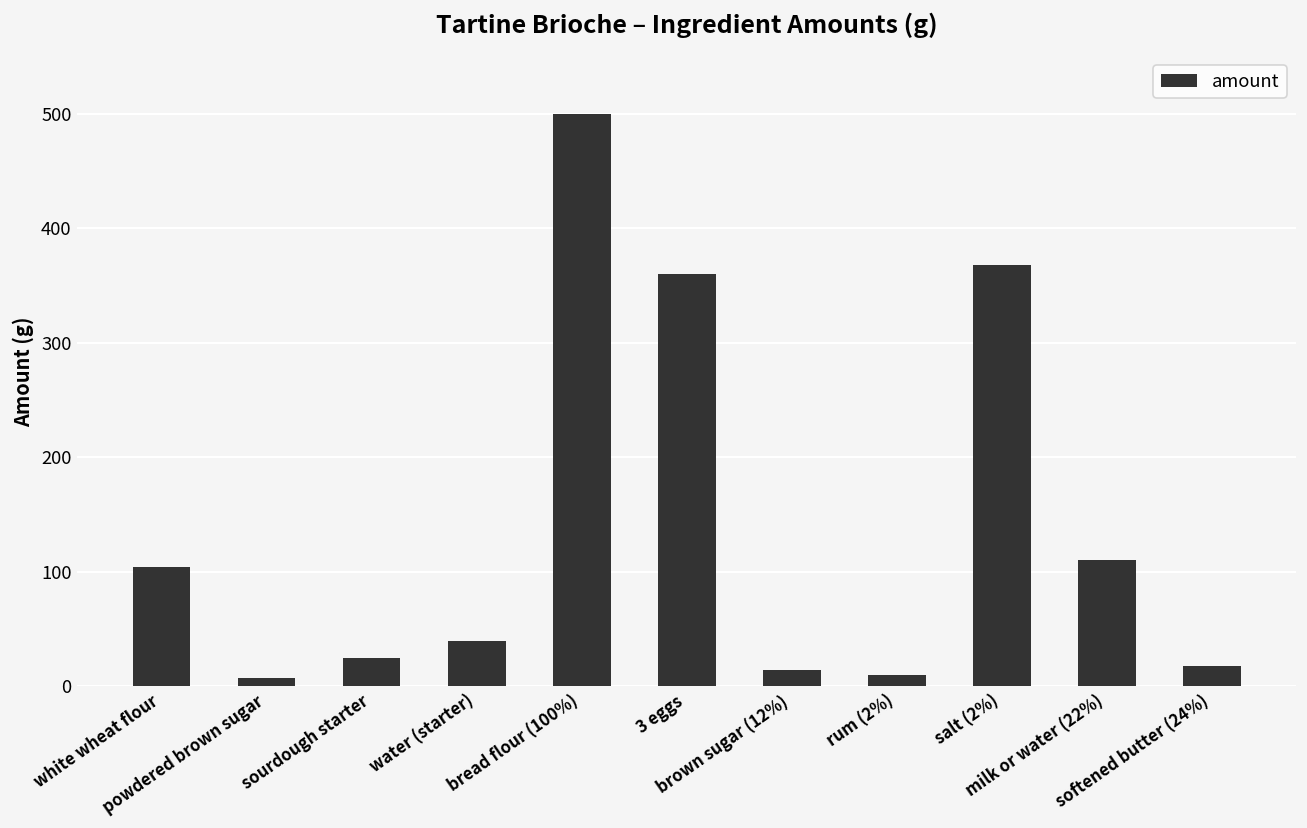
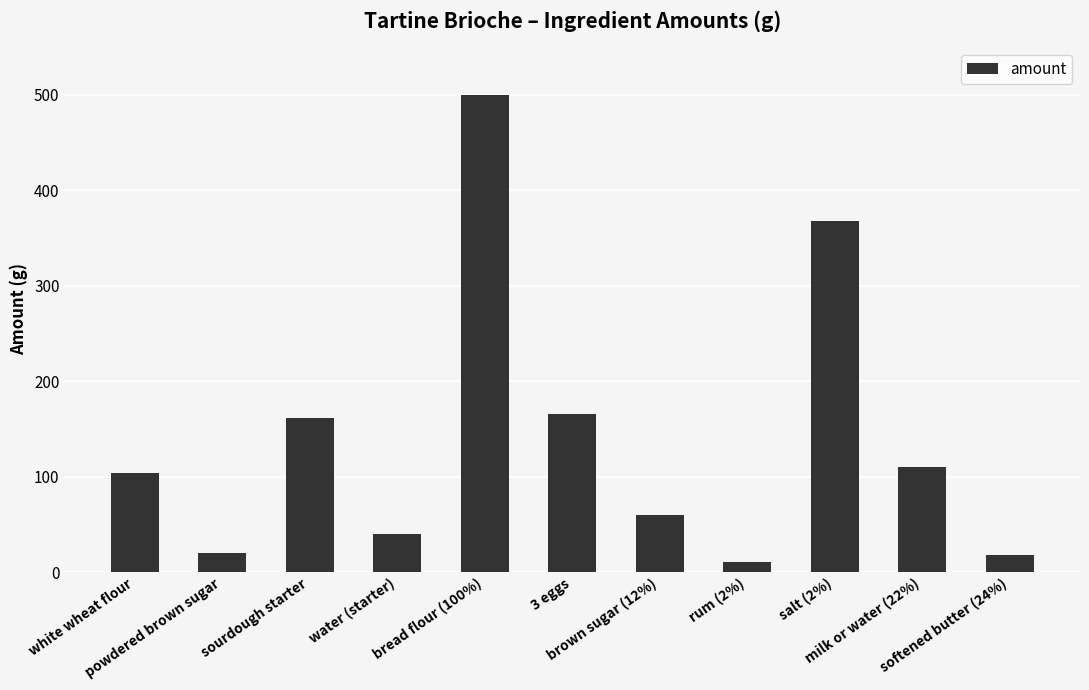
  {
    "white wheat flour": 100,
-   "powdered brown sugar": 10,
-   "sourdough starter": 30,
+   "powdered brown sugar": 20,
+   "sourdough starter": 160,
    "water (starter)": 40,
    "bread flour (100%)": 500,
-   "3 eggs": 360,
-   "brown sugar (12%)": 10,
+   "3 eggs": 170,
+   "brown sugar (12%)": 60,
    "rum (2%)": 10,
    "salt (2%)": 370,
    "milk or water (22%)": 110,
    "softened butter (24%)": 20
  }
